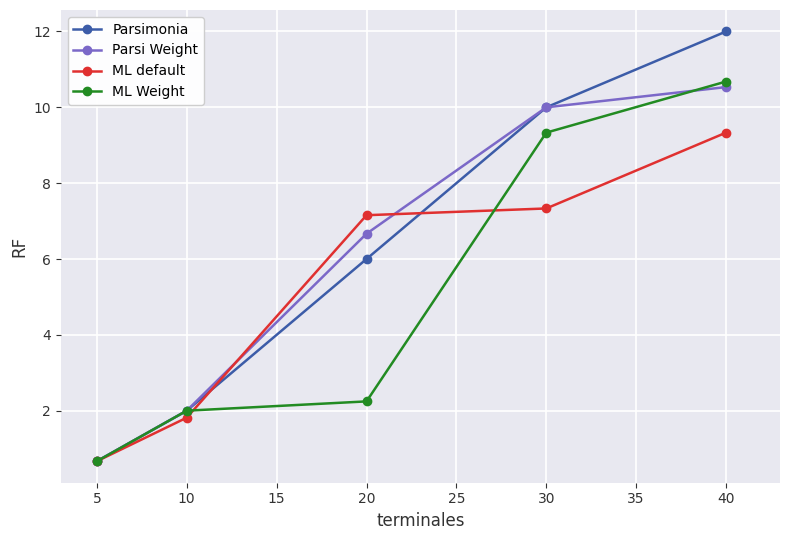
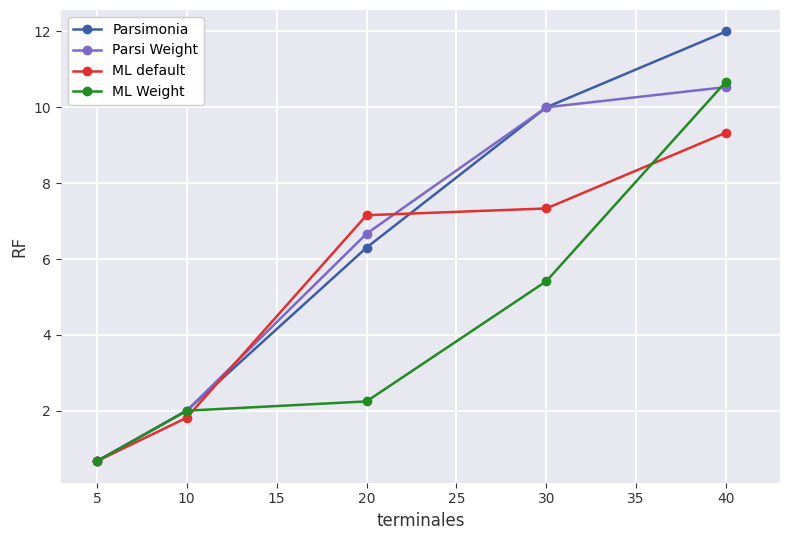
  {
    "Parsimonia": {
-     "20": 6.0,
+     "20": 6.3,
      "40": 12.0
    },
    "Parsi Weight": {
      "20": 6.7,
      "40": 10.5
    },
    "ML default": {
      "10": 1.8,
      "20": 7.2,
      "30": 7.3,
      "40": 9.3
    },
    "ML Weight": {
      "20": 2.2,
-     "30": 9.3,
+     "30": 5.4,
      "40": 10.7
    }
  }
